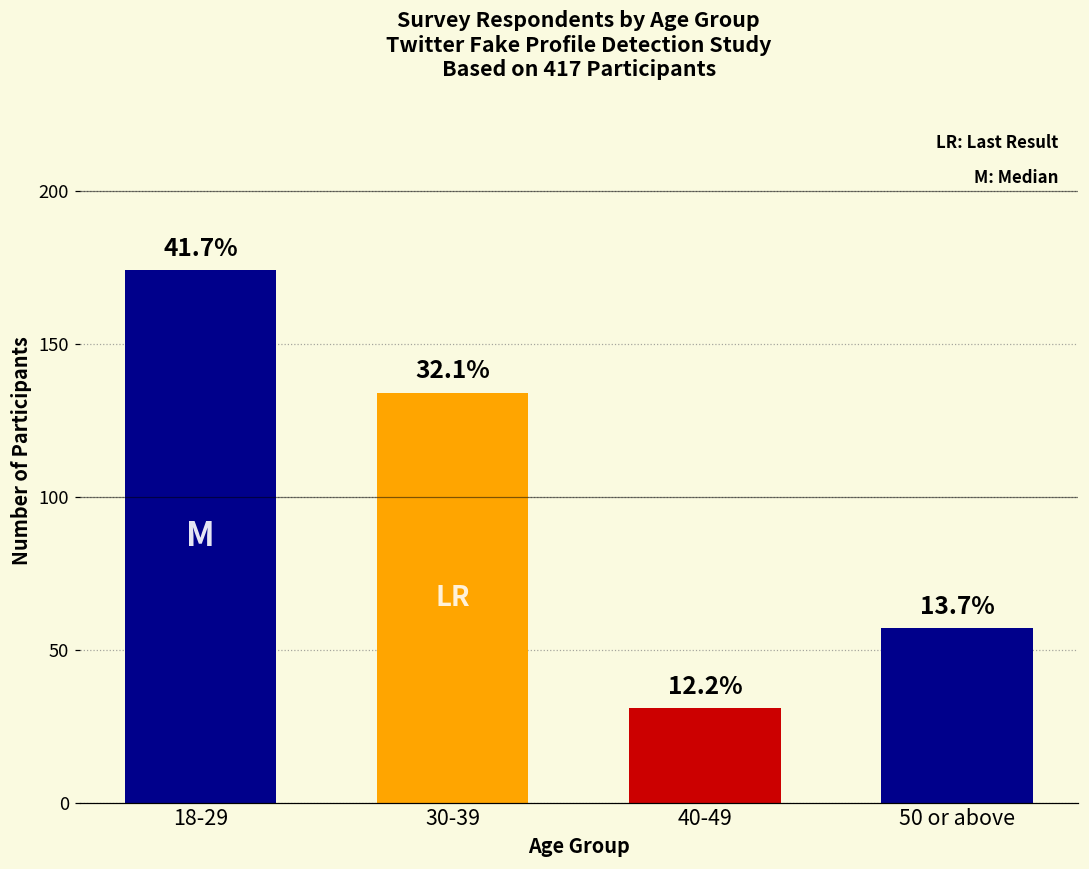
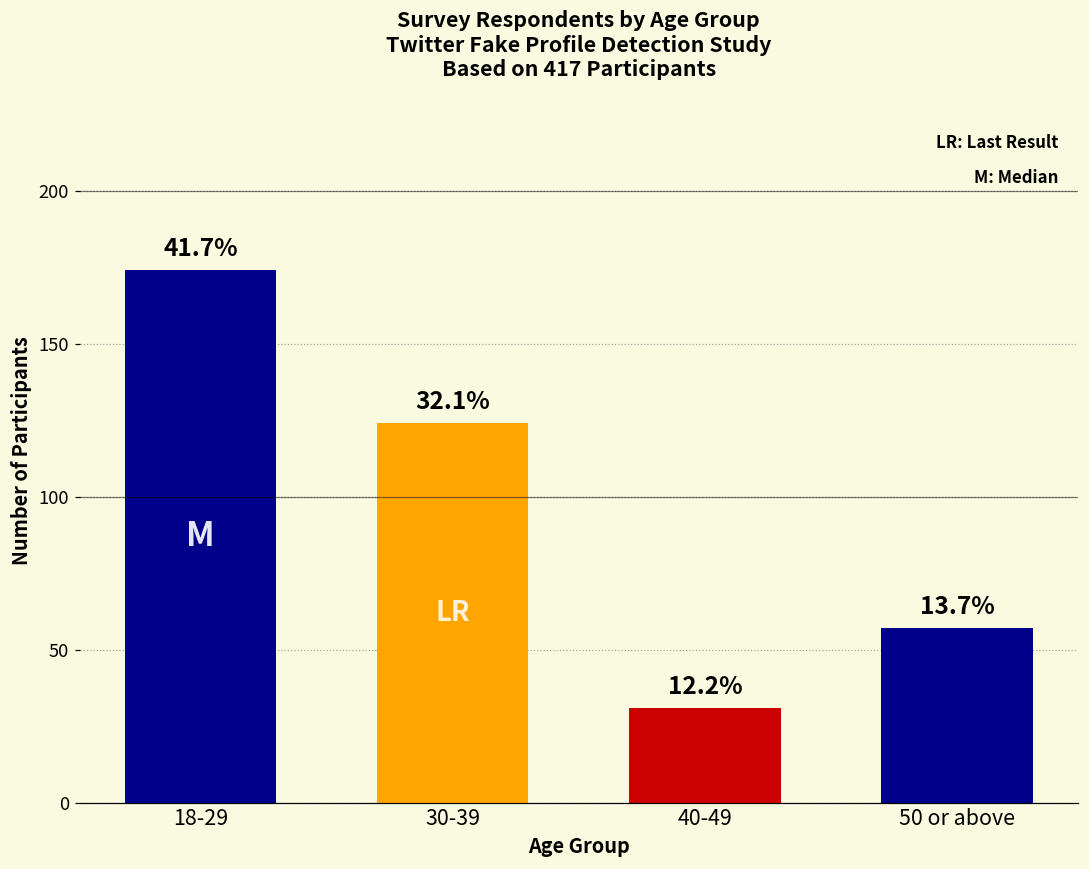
  {
-   "30-39": 134
+   "30-39": 124
  }
